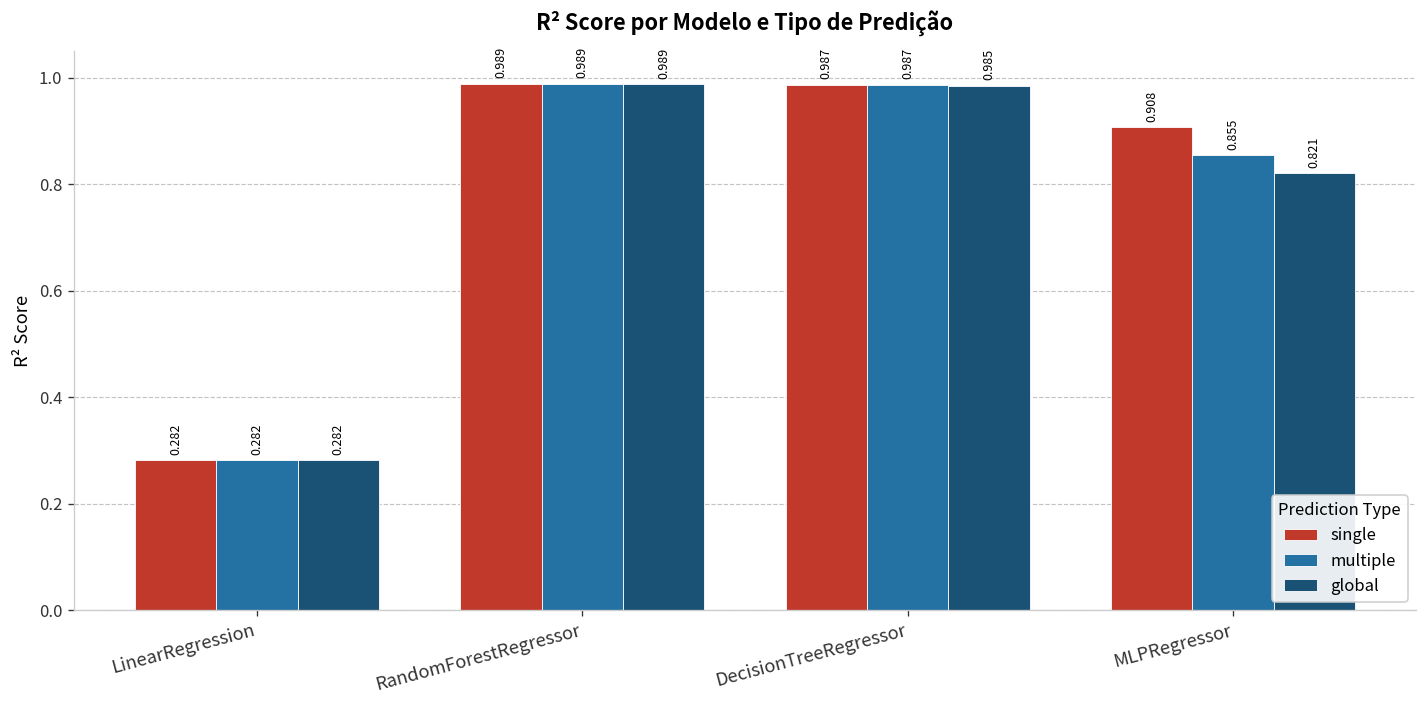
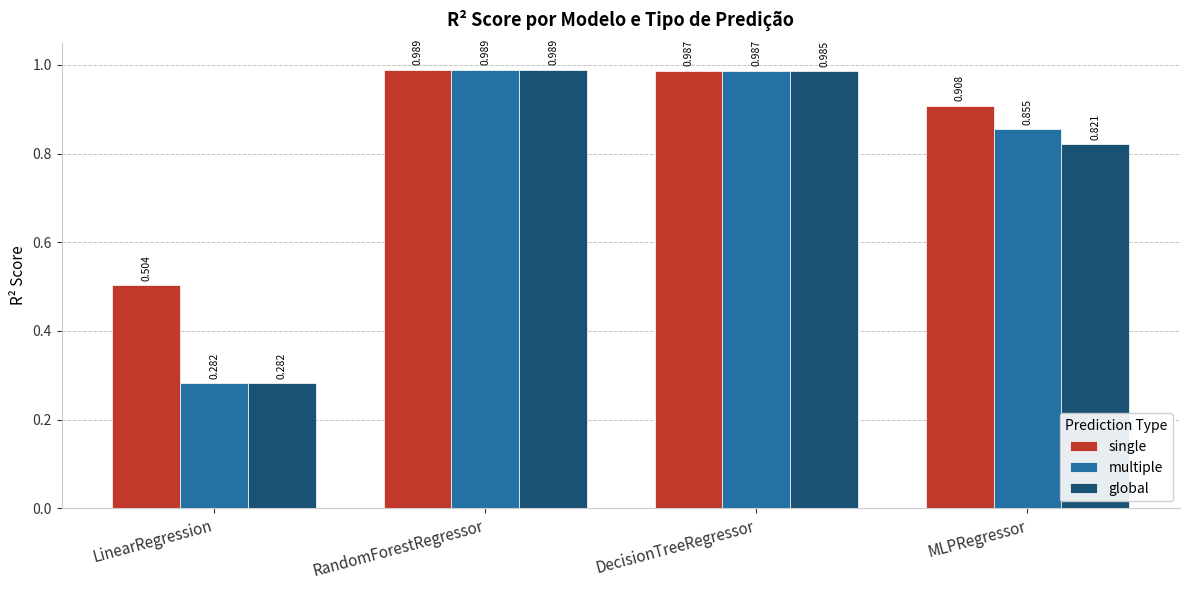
  {
    "single": {
-     "LinearRegression": 0.282,
+     "LinearRegression": 0.504,
      "RandomForestRegressor": 0.989,
      "DecisionTreeRegressor": 0.987,
      "MLPRegressor": 0.908
    }
  }
